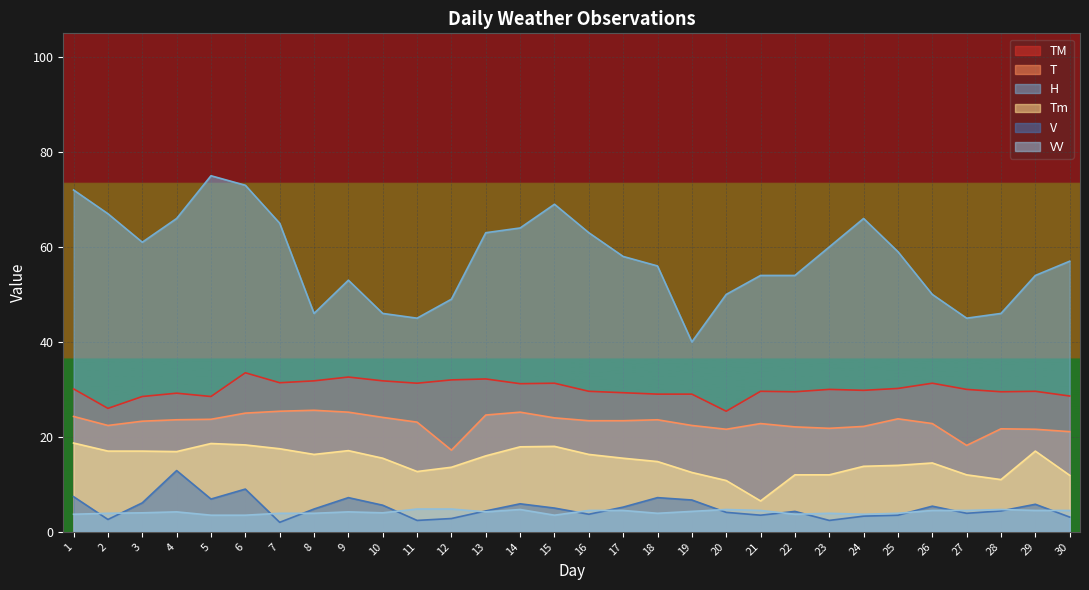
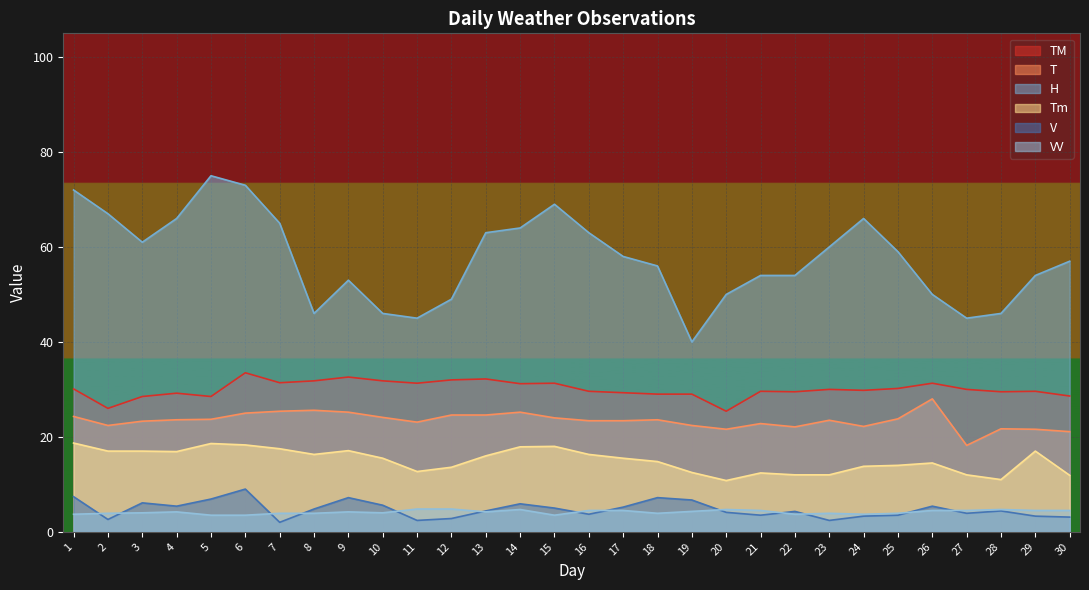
  {
    "TM": {
      "1": 30,
      "2": 26,
      "3": 29,
      "4": 29,
      "5": 29,
      "6": 34,
      "7": 31,
      "8": 32,
      "9": 33,
      "10": 32,
      "11": 31,
      "12": 32,
      "13": 32,
      "14": 31,
      "15": 31,
      "16": 30,
      "17": 29,
      "18": 29,
      "19": 29,
      "20": 25,
      "21": 30,
      "22": 30,
      "23": 30,
      "24": 30,
      "25": 30,
      "26": 31,
      "27": 30,
      "28": 30,
      "29": 30,
      "30": 29
    },
    "T": {
      "1": 24,
      "2": 22,
      "3": 23,
      "4": 24,
      "5": 24,
      "6": 25,
      "7": 25,
      "8": 26,
      "9": 25,
      "10": 24,
      "11": 23,
-     "12": 17,
+     "12": 25,
      "13": 25,
      "14": 25,
      "15": 24,
      "16": 23,
      "17": 23,
      "18": 24,
      "19": 22,
      "20": 22,
      "21": 23,
      "22": 22,
-     "23": 22,
+     "23": 24,
      "24": 22,
      "25": 24,
-     "26": 23,
+     "26": 28,
      "27": 18,
      "28": 22,
      "29": 22,
      "30": 21
    },
    "Tm": {
      "1": 19,
      "2": 17,
      "3": 17,
      "4": 17,
      "5": 19,
      "6": 18,
      "7": 18,
      "8": 16,
      "9": 17,
      "10": 16,
      "11": 13,
      "12": 14,
      "13": 16,
      "14": 18,
      "15": 18,
      "16": 16,
      "17": 16,
      "18": 15,
      "19": 13,
      "20": 11,
-     "21": 7,
+     "21": 12,
      "22": 12,
      "23": 12,
      "24": 14,
      "25": 14,
      "26": 15,
      "27": 12,
      "28": 11,
      "29": 17,
      "30": 12
    },
    "V": {
      "1": 7,
      "2": 3,
      "3": 6,
-     "4": 13,
+     "4": 5,
      "5": 7,
      "6": 9,
      "7": 2,
      "8": 5,
      "9": 7,
      "10": 6,
      "11": 2,
      "12": 3,
      "14": 6,
      "15": 5,
      "16": 4,
      "17": 5,
      "18": 7,
      "19": 7,
      "20": 4,
      "21": 4,
      "22": 4,
      "23": 2,
      "26": 5,
      "27": 4,
-     "29": 6,
+     "29": 3,
      "30": 3
    }
  }
